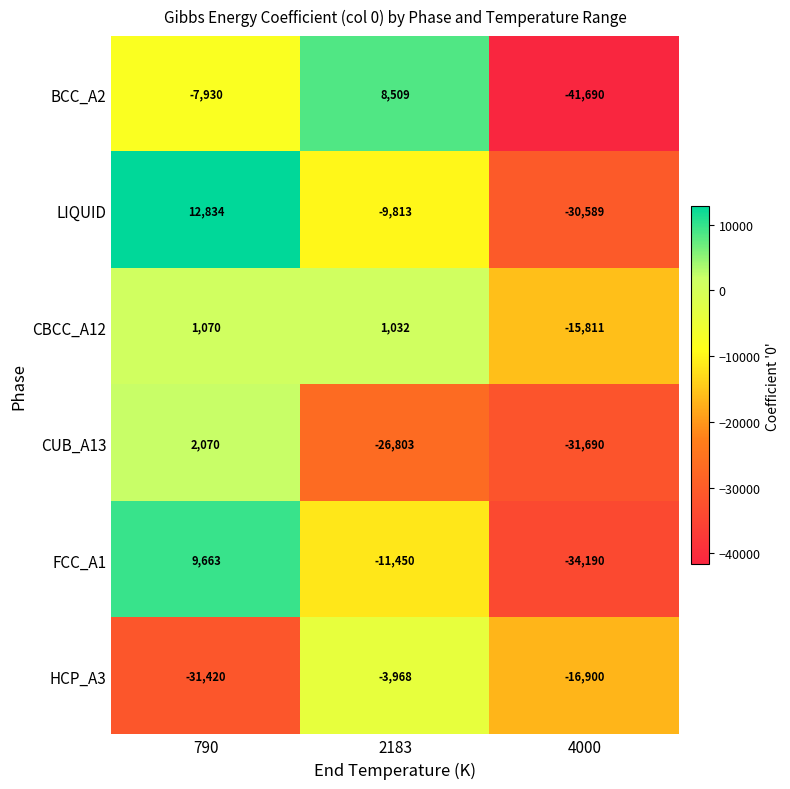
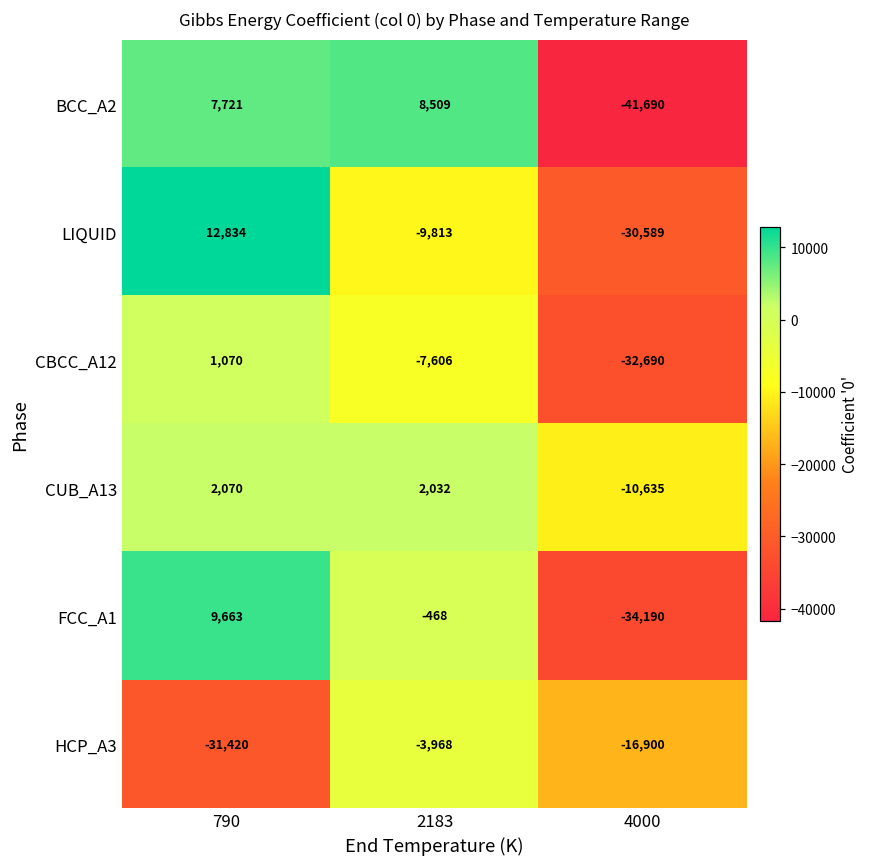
  {
    "BCC_A2": {
-     "790": "-7,930",
+     "790": "7,721",
      "2183": "8,509",
      "4000": "-41,690"
    },
    "LIQUID": {
      "790": "12,834",
      "2183": "-9,813",
      "4000": "-30,589"
    },
    "CBCC_A12": {
      "790": "1,070",
-     "2183": "1,032",
-     "4000": "-15,811"
+     "2183": "-7,606",
+     "4000": "-32,690"
    },
    "CUB_A13": {
      "790": "2,070",
-     "2183": "-26,803",
-     "4000": "-31,690"
+     "2183": "2,032",
+     "4000": "-10,635"
    },
    "FCC_A1": {
      "790": "9,663",
-     "2183": "-11,450",
+     "2183": "-468",
      "4000": "-34,190"
    },
    "HCP_A3": {
      "790": "-31,420",
      "2183": "-3,968",
      "4000": "-16,900"
    }
  }
